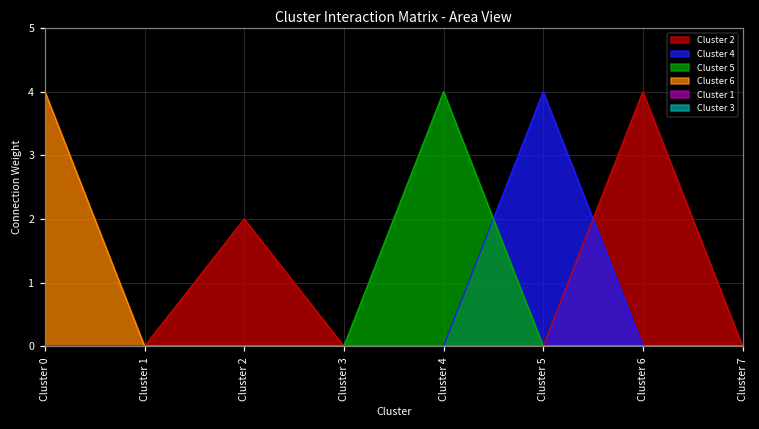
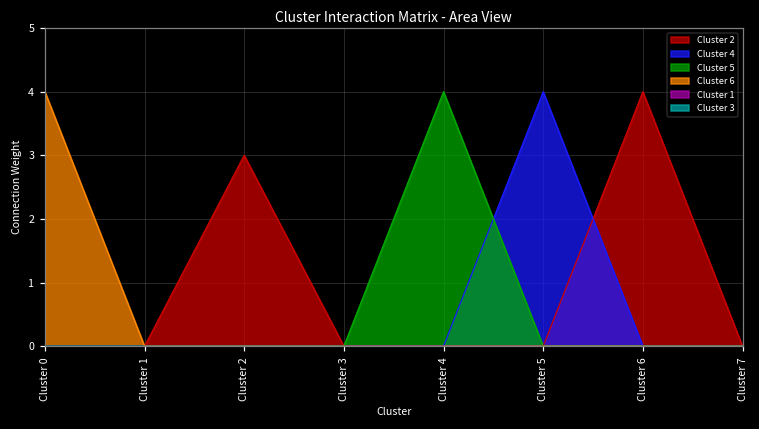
  {
    "Cluster 2": {
-     "Cluster 2": 2,
+     "Cluster 2": 3,
      "Cluster 6": 4
    },
    "Cluster 4": {
      "Cluster 5": 4
    },
    "Cluster 5": {
      "Cluster 4": 4
    },
    "Cluster 6": {
      "Cluster 0": 4
    }
  }
